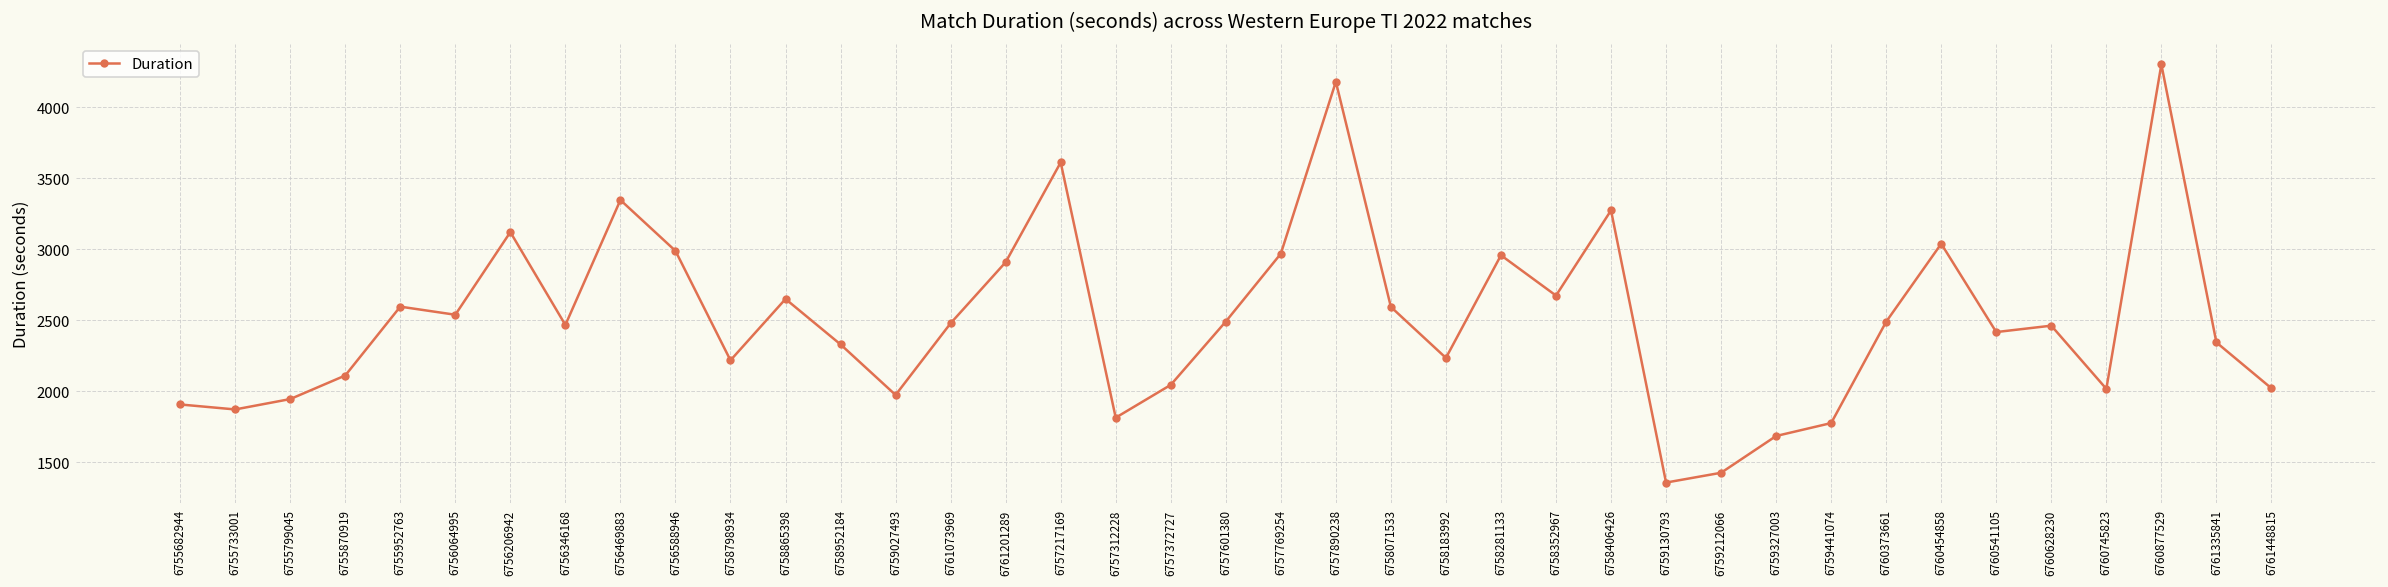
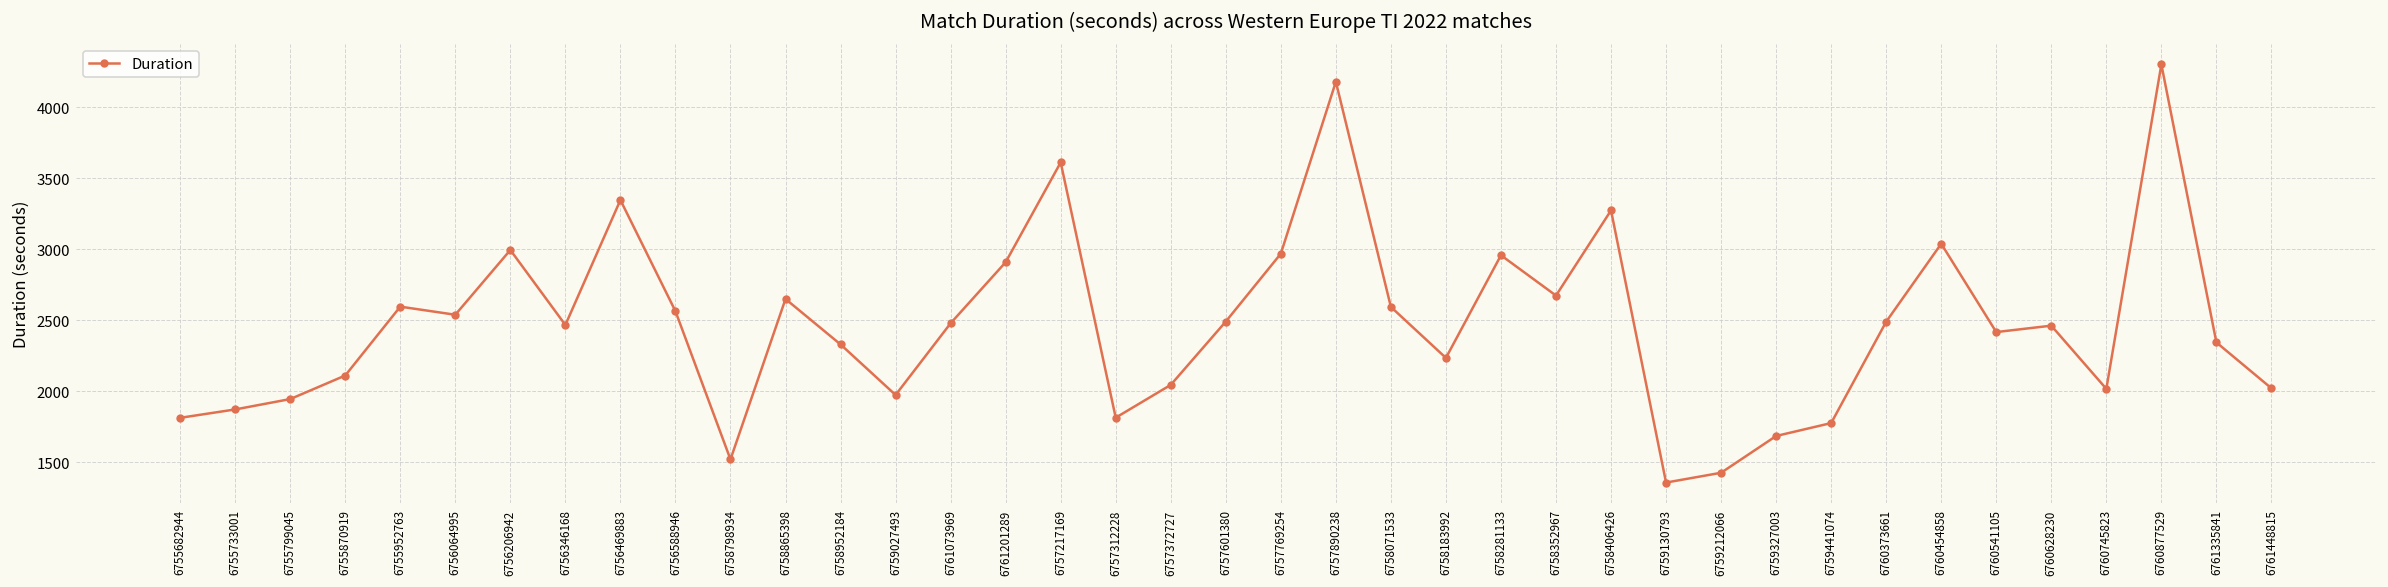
  {
-   "6755682944": 1910,
+   "6755682944": 1810,
    "6755733001": 1870,
    "6755799045": 1950,
    "6755870919": 2110,
    "6755952763": 2600,
    "6756064995": 2540,
-   "6756206942": 3120,
+   "6756206942": 3000,
    "6756346168": 2470,
    "6756469883": 3350,
-   "6756588946": 2990,
-   "6758798934": 2220,
+   "6756588946": 2560,
+   "6758798934": 1520,
    "6758865398": 2650,
    "6758952184": 2330,
    "6759027493": 1970,
    "6761073969": 2480,
    "6761201289": 2910,
    "6757217169": 3610,
    "6757312228": 1810,
    "6757372727": 2050,
    "6757601380": 2490,
    "6757769254": 2970,
    "6757890238": 4180,
    "6758071533": 2590,
    "6758183992": 2240,
    "6758281133": 2960,
    "6758352967": 2670,
    "6758406426": 3270,
    "6759130793": 1360,
    "6759212066": 1430,
    "6759327003": 1690,
    "6759441074": 1780,
    "6760373661": 2490,
    "6760454858": 3040,
    "6760541105": 2420,
    "6760628230": 2460,
    "6760745823": 2020,
    "6760877529": 4300,
    "6761335841": 2340,
    "6761448815": 2020
  }
